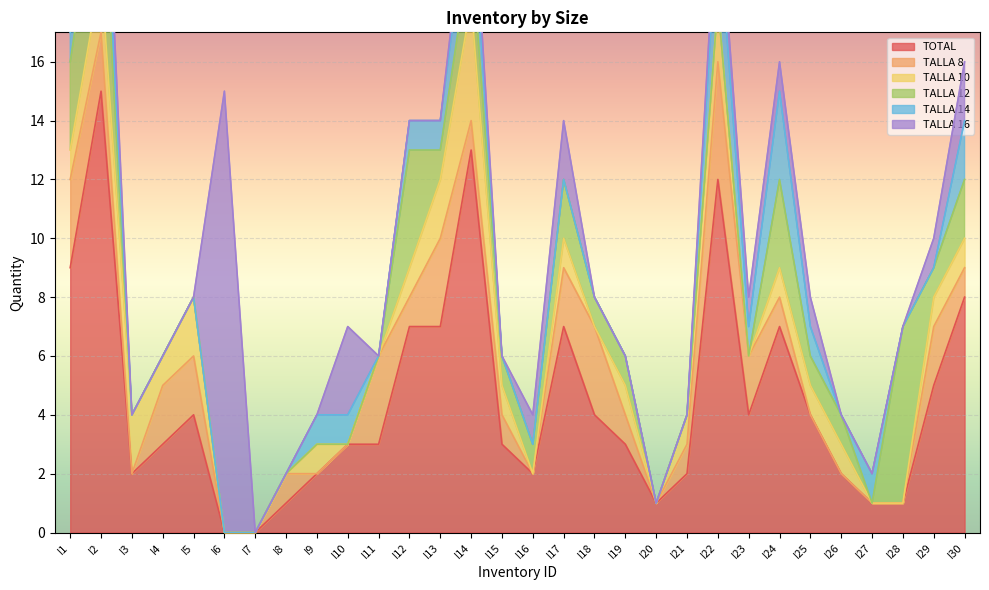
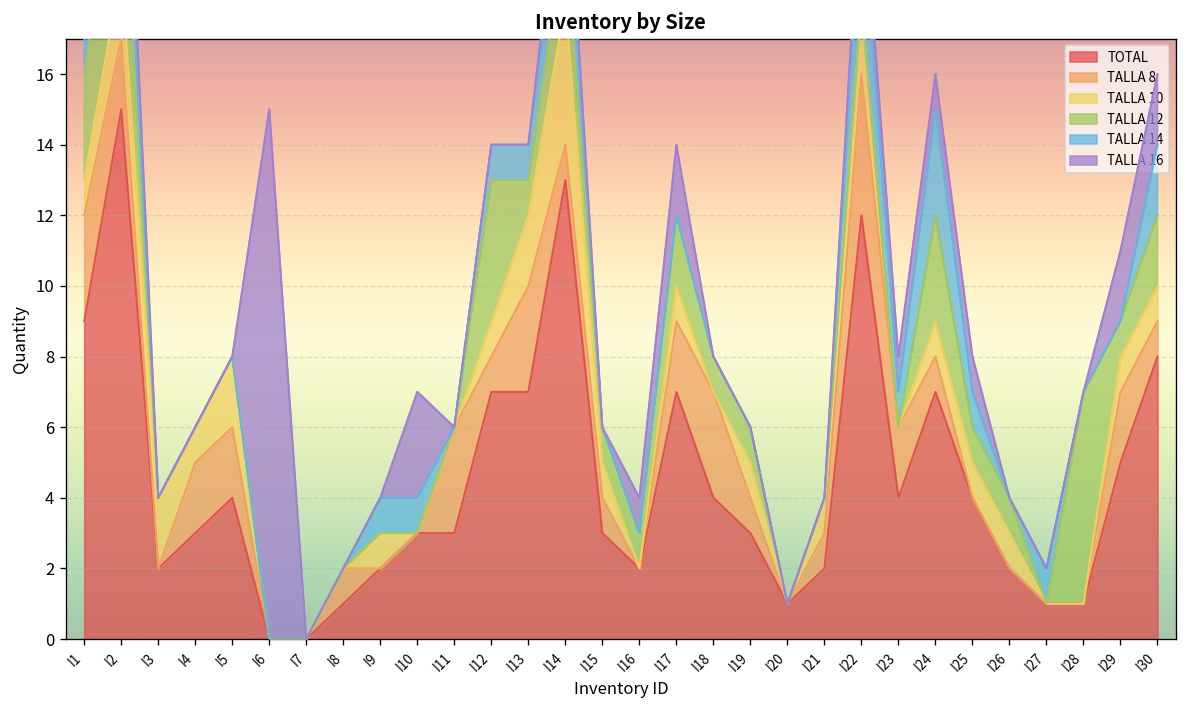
  {
    "TOTAL": {
      "I1": 9,
      "I2": 15,
      "I4": 3,
      "I5": 4,
      "I8": 1,
      "I11": 3,
      "I12": 7,
      "I13": 7,
      "I14": 13,
      "I15": 3,
      "I17": 7,
      "I18": 4,
      "I19": 3,
      "I21": 2,
      "I22": 12,
      "I23": 4,
      "I24": 7,
      "I29": 5,
      "I30": 8
    },
    "TALLA 12": {
      "I1": 3,
      "I12": 4,
      "I13": 1,
      "I24": 3,
      "I25": 1,
      "I30": 2
    },
    "TALLA 14": {
      "I1": 1,
      "I10": 1,
      "I23": 1,
      "I24": 3,
      "I25": 1
    },
    "TALLA 16": {
      "I6": 15,
      "I10": 3,
      "I16": 1,
      "I17": 2,
      "I23": 1,
      "I24": 1,
      "I25": 1,
-     "I29": 1
+     "I29": 2
    }
  }
